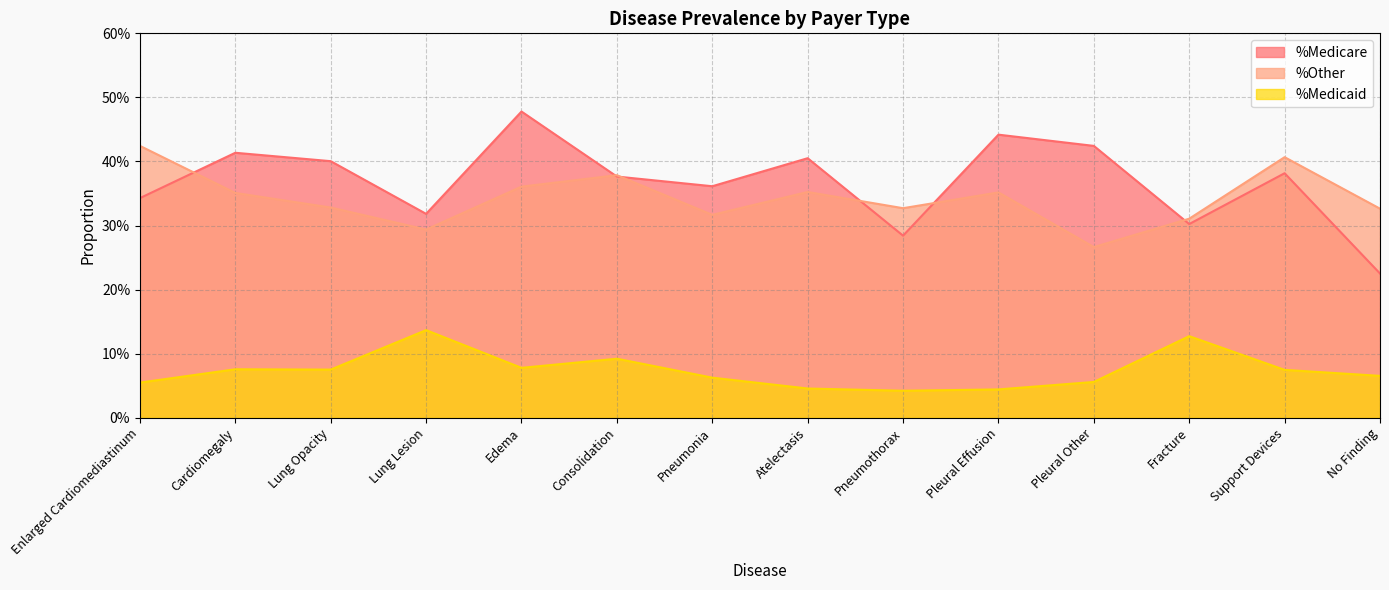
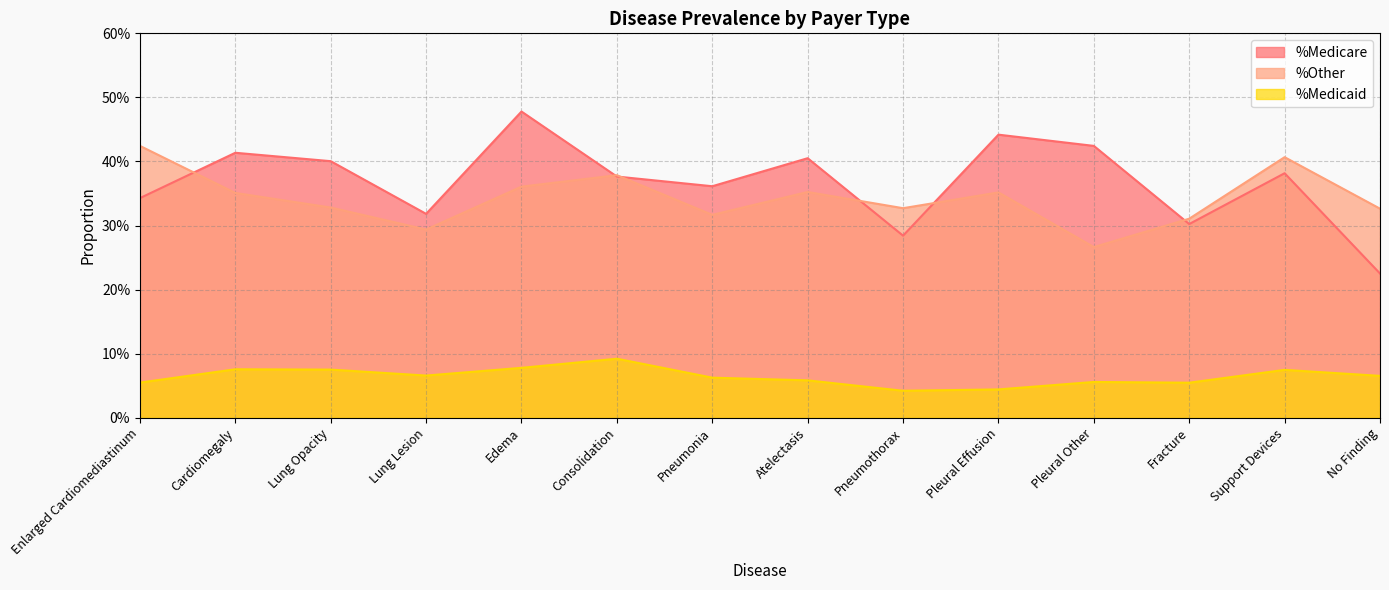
  {
    "%Medicaid": {
      "Enlarged Cardiomediastinum": "5%",
      "Cardiomegaly": "8%",
      "Lung Opacity": "8%",
-     "Lung Lesion": "14%",
+     "Lung Lesion": "7%",
      "Edema": "8%",
      "Consolidation": "9%",
      "Pneumonia": "6%",
-     "Atelectasis": "5%",
+     "Atelectasis": "6%",
      "Pneumothorax": "4%",
      "Pleural Effusion": "4%",
      "Pleural Other": "6%",
-     "Fracture": "13%",
+     "Fracture": "5%",
      "Support Devices": "7%",
      "No Finding": "7%"
    }
  }
